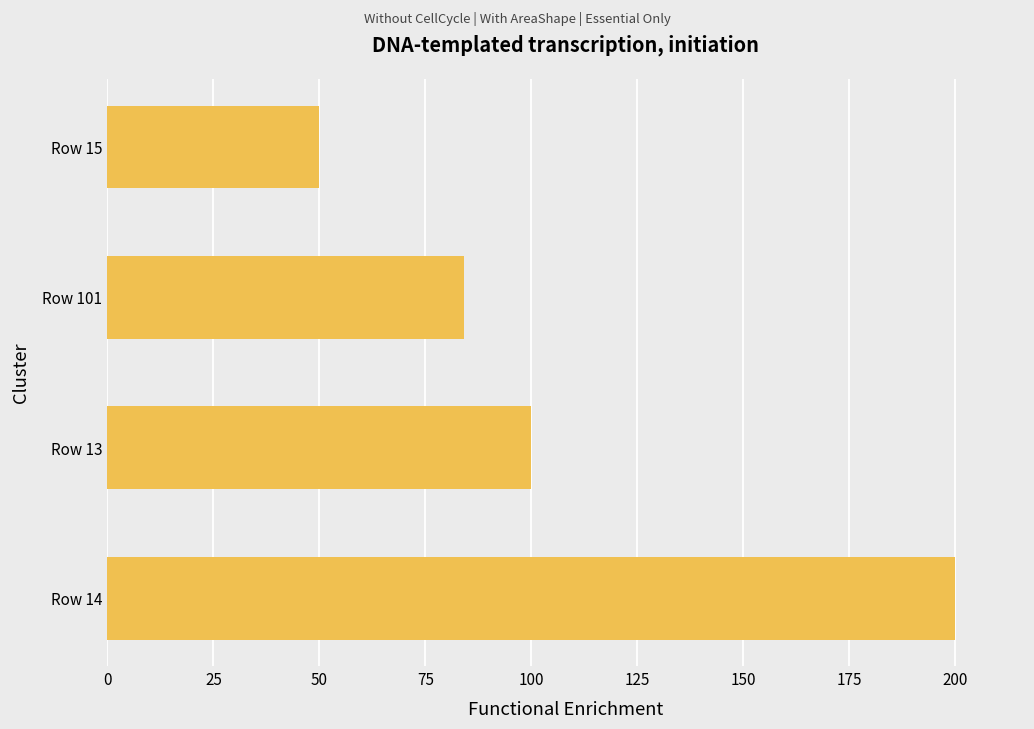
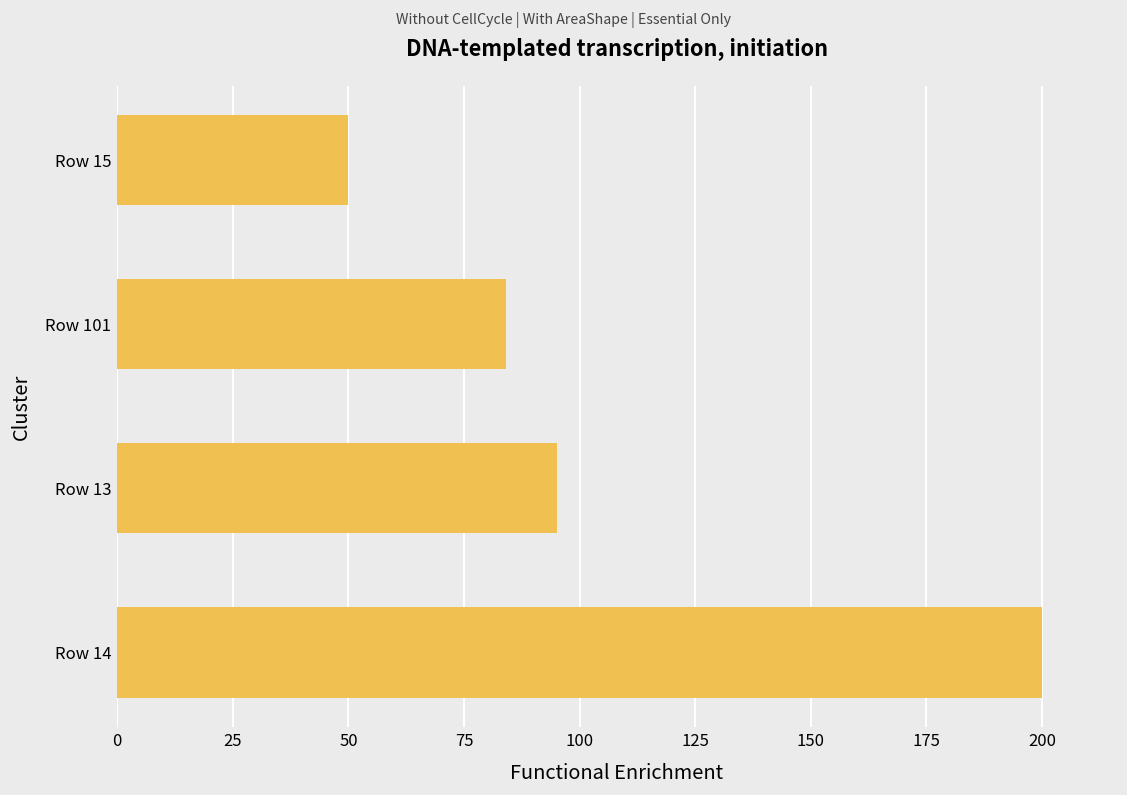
  {
    "Row 15": 50,
    "Row 101": 84,
-   "Row 13": 100,
+   "Row 13": 95,
    "Row 14": 200
  }
